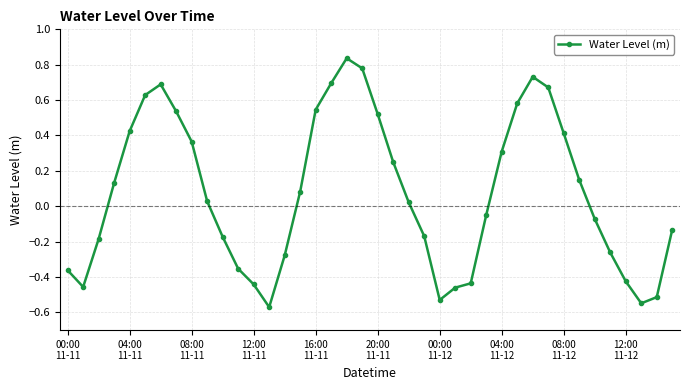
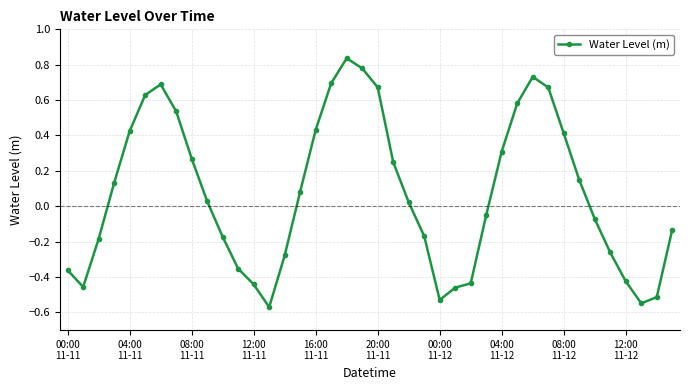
  {
    "00:00 11-11": -0.36,
    "04:00 11-11": 0.42,
-   "08:00 11-11": 0.37,
+   "08:00 11-11": 0.27,
    "12:00 11-11": -0.44,
-   "16:00 11-11": 0.55,
-   "20:00 11-11": 0.52,
+   "16:00 11-11": 0.43,
+   "20:00 11-11": 0.67,
    "00:00 11-12": -0.53,
    "04:00 11-12": 0.31,
    "08:00 11-12": 0.41,
    "12:00 11-12": -0.42
  }
